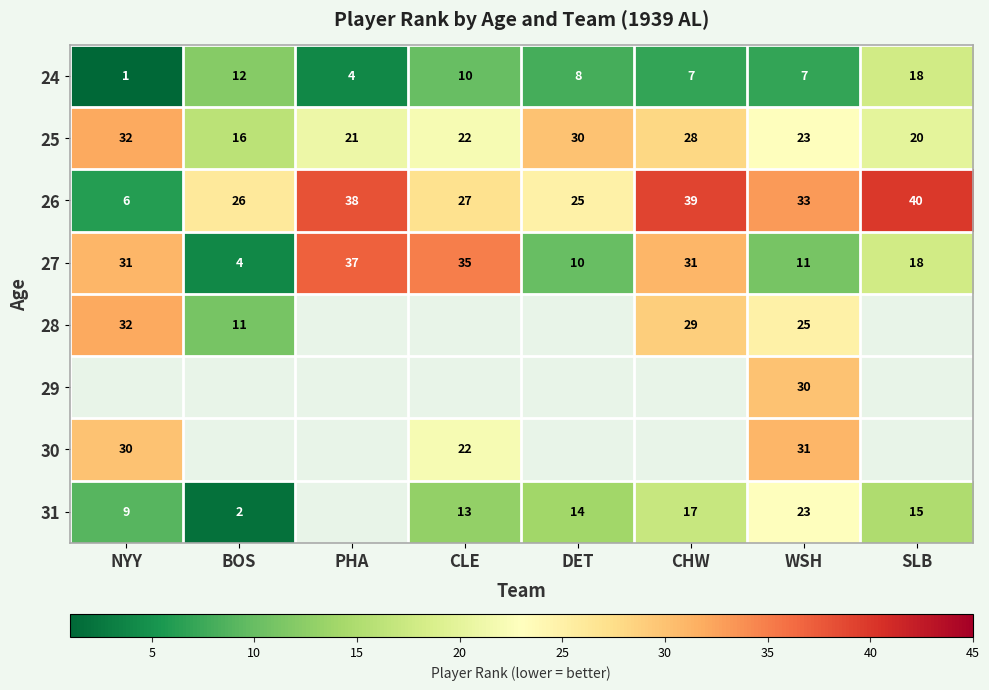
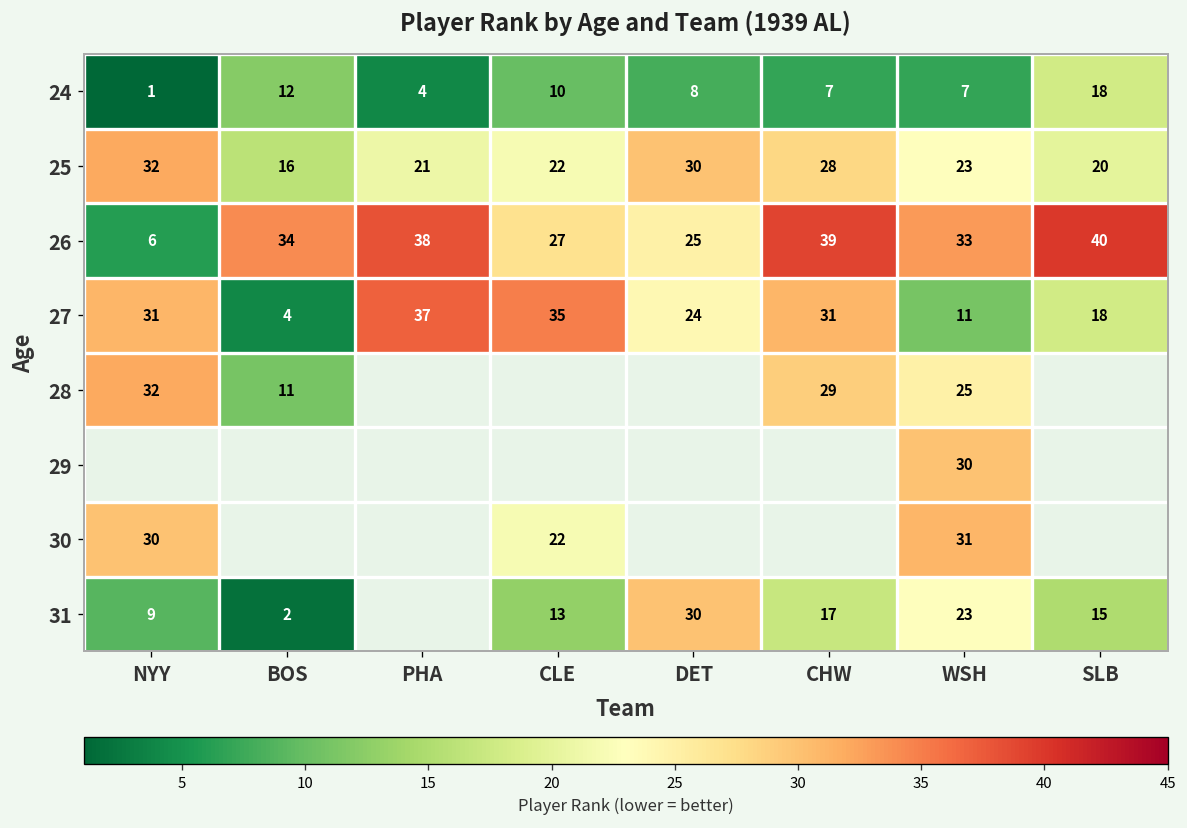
  {
    "24": {
      "NYY": 1,
      "BOS": 12,
      "PHA": 4,
      "CLE": 10,
      "DET": 8,
      "CHW": 7,
      "WSH": 7,
      "SLB": 18
    },
    "25": {
      "NYY": 32,
      "BOS": 16,
      "PHA": 21,
      "CLE": 22,
      "DET": 30,
      "CHW": 28,
      "WSH": 23,
      "SLB": 20
    },
    "26": {
      "NYY": 6,
-     "BOS": 26,
+     "BOS": 34,
      "PHA": 38,
      "CLE": 27,
      "DET": 25,
      "CHW": 39,
      "WSH": 33,
      "SLB": 40
    },
    "27": {
      "NYY": 31,
      "BOS": 4,
      "PHA": 37,
      "CLE": 35,
-     "DET": 10,
+     "DET": 24,
      "CHW": 31,
      "WSH": 11,
      "SLB": 18
    },
    "28": {
      "NYY": 32,
      "BOS": 11,
      "CHW": 29,
      "WSH": 25
    },
    "29": {
      "WSH": 30
    },
    "30": {
      "NYY": 30,
      "CLE": 22,
      "WSH": 31
    },
    "31": {
      "NYY": 9,
      "BOS": 2,
      "CLE": 13,
-     "DET": 14,
+     "DET": 30,
      "CHW": 17,
      "WSH": 23,
      "SLB": 15
    }
  }
